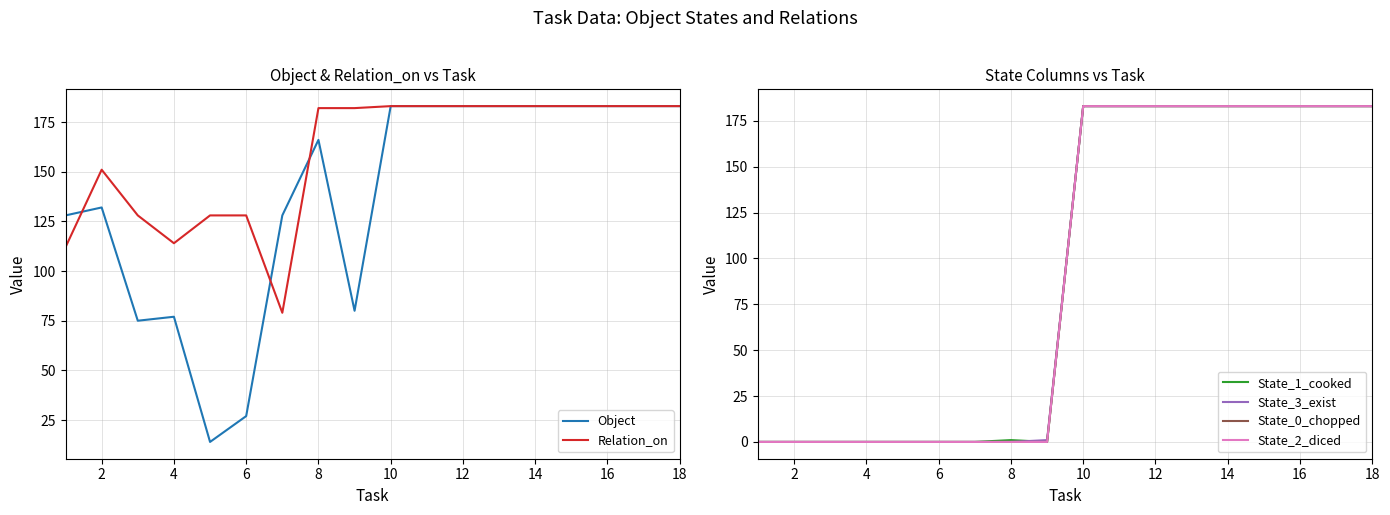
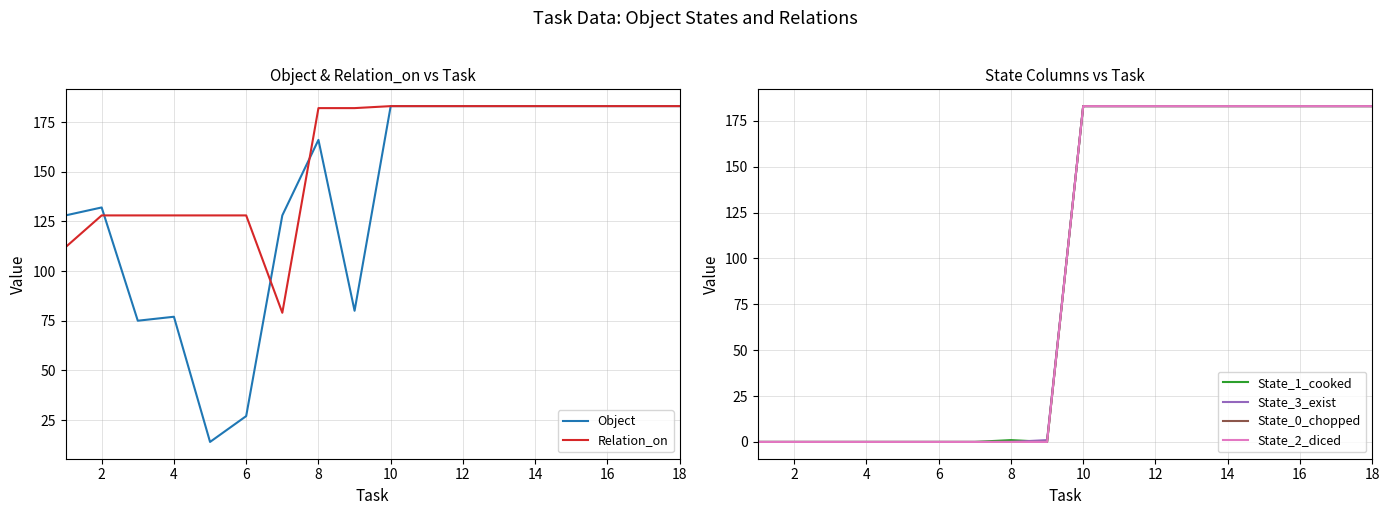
  {
    "Object & Relation_on vs Task": {
      "Object": {
        "2": 132,
        "4": 77,
        "6": 27,
        "8": 166
      },
      "Relation_on": {
-       "2": 151,
-       "4": 114,
+       "2": 128,
+       "4": 128,
        "6": 128,
        "8": 182
      }
    }
  }
